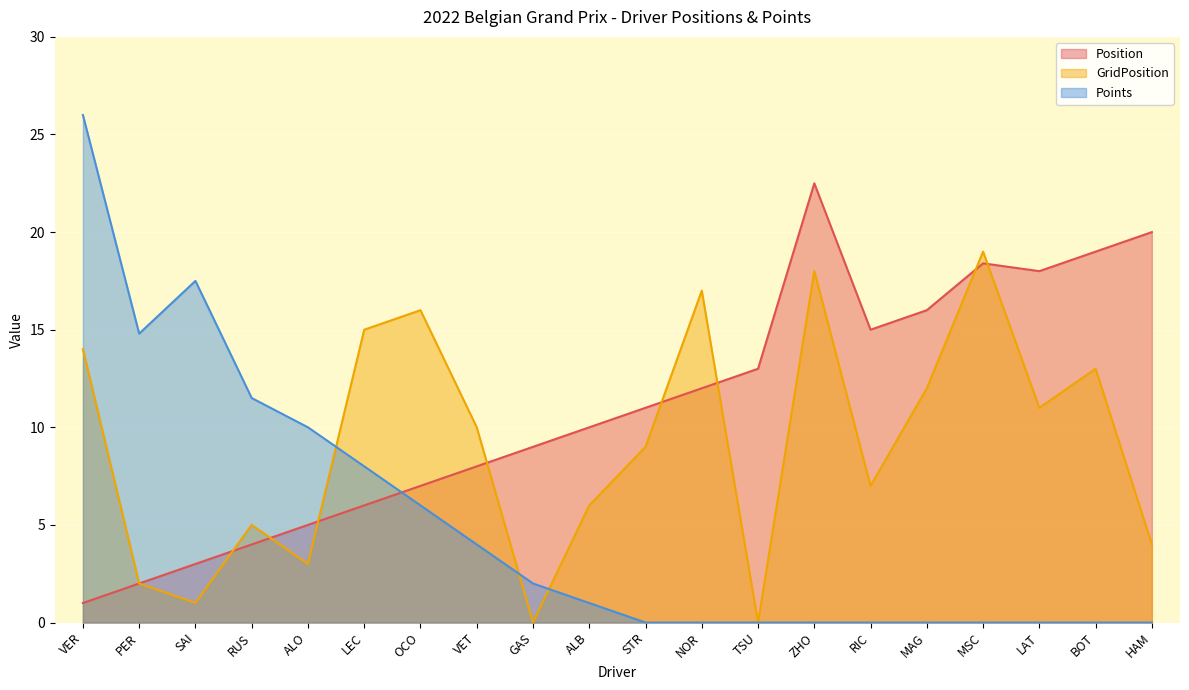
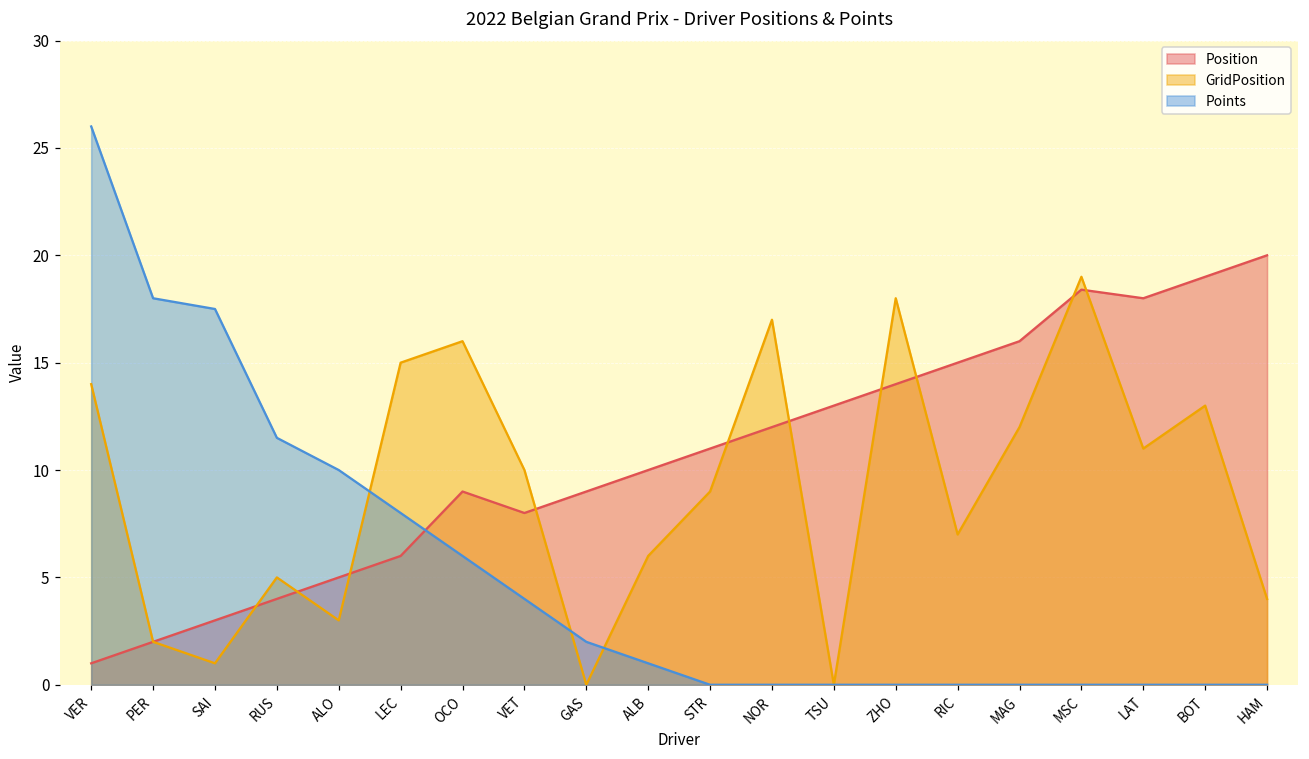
  {
    "Position": {
      "VER": 1.0,
      "SAI": 3.0,
      "RUS": 4.0,
      "ALO": 5.0,
      "LEC": 6.0,
-     "OCO": 7,
+     "OCO": 9,
      "VET": 8.0,
      "GAS": 9.0,
      "ALB": 10.0,
      "STR": 11.0,
      "NOR": 12.0,
      "TSU": 13.0,
-     "ZHO": 22.5,
+     "ZHO": 14.0,
      "RIC": 15.0,
      "MAG": 16.0,
      "MSC": 18.4,
      "LAT": 18.0,
      "BOT": 19.0,
      "HAM": 20.0
    },
    "GridPosition": {
      "VER": 14.0,
      "SAI": 1.0,
      "RUS": 5.0,
      "ALO": 3.0,
      "LEC": 15.0,
      "OCO": 16.0,
      "VET": 10.0,
      "GAS": 0.0,
      "ALB": 6.0,
      "STR": 9.0,
      "NOR": 17.0,
      "ZHO": 18.0,
      "RIC": 7.0,
      "MAG": 12.0,
      "MSC": 19.0,
      "LAT": 11.0,
      "BOT": 13.0,
      "HAM": 4.0
    },
    "Points": {
      "VER": 26.0,
-     "PER": 14.8,
+     "PER": 18.0,
      "SAI": 17.5,
      "RUS": 11.5,
      "ALO": 10.0,
      "LEC": 8.0,
      "OCO": 6.0,
      "VET": 4.0,
      "GAS": 2.0,
      "ALB": 1.0,
      "STR": 0.0,
      "NOR": 0.0,
      "ZHO": 0.0,
      "RIC": 0.0,
      "MAG": 0.0,
      "MSC": 0.0,
      "LAT": 0.0,
      "BOT": 0.0,
      "HAM": 0.0
    }
  }
